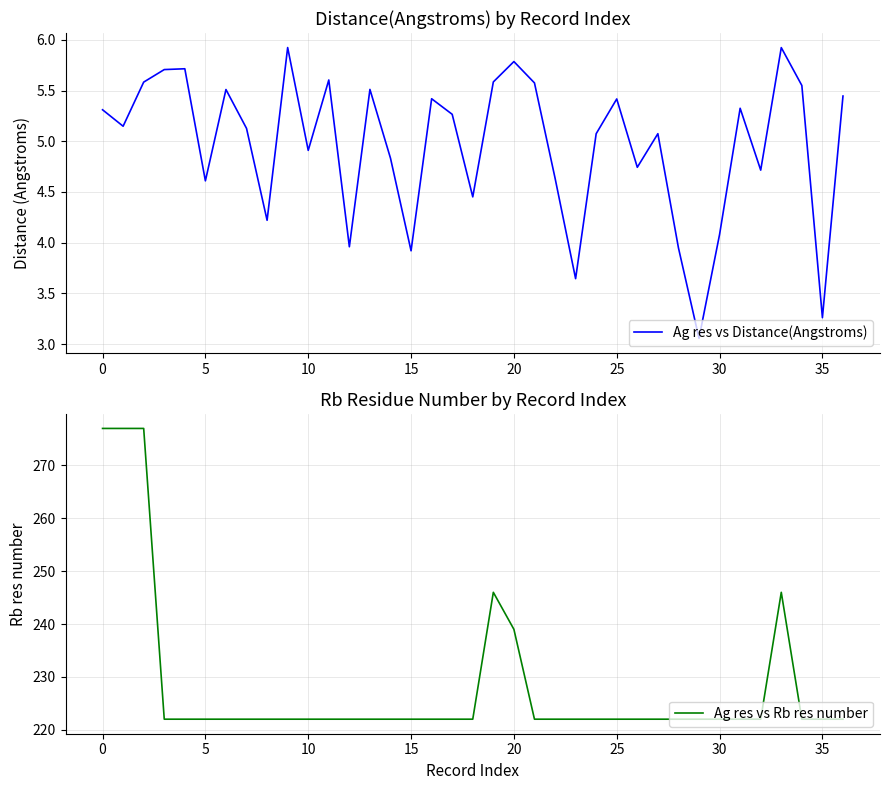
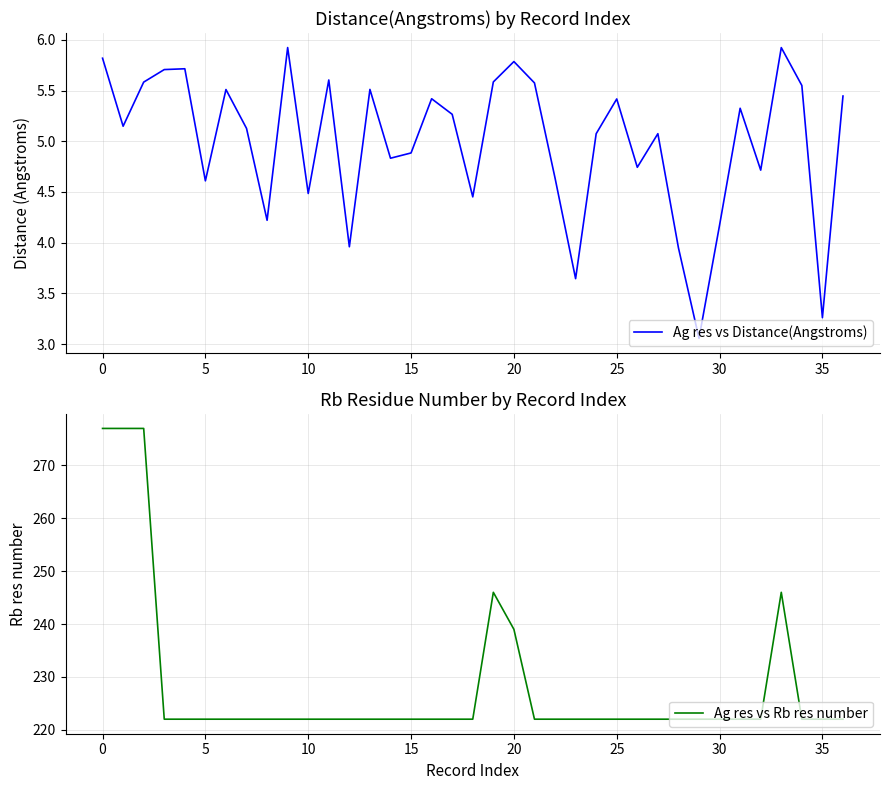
  {
    "Distance(Angstroms) by Record Index": {
-     "0": 5.31,
+     "0": 5.82,
      "5": 4.61,
-     "10": 4.91,
-     "15": 3.92,
+     "10": 4.49,
+     "15": 4.88,
      "20": 5.79,
      "25": 5.42,
-     "30": 4.08,
+     "30": 4.17,
      "35": 3.26
    },
    "Rb Residue Number by Record Index": {
      "0": 277,
      "5": 222,
      "10": 222,
      "15": 222,
      "20": 239,
      "25": 222
    }
  }
